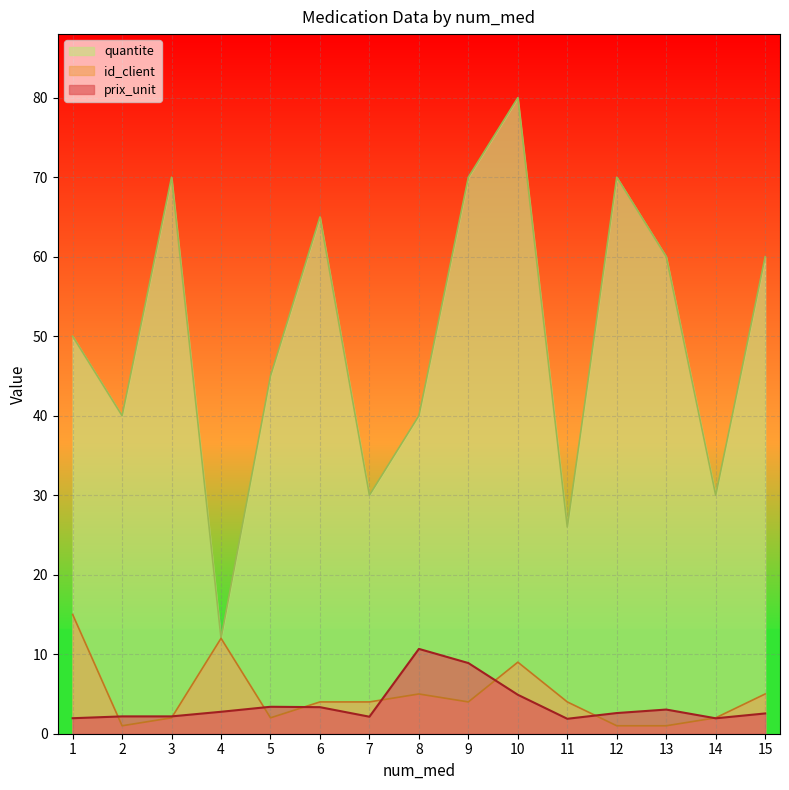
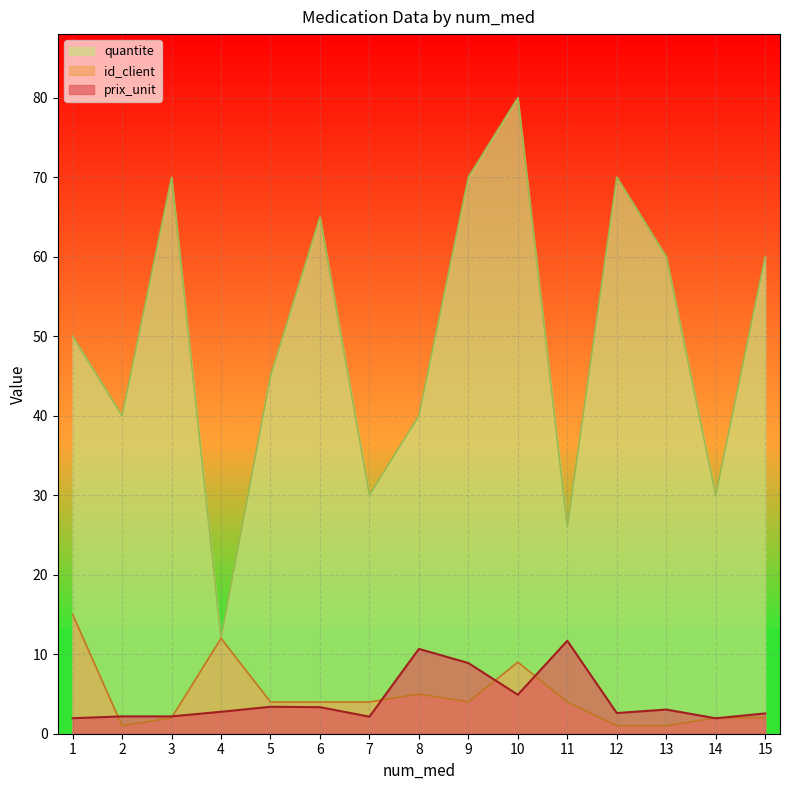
  {
    "quantite": {
      "1": 50,
      "2": 40,
      "3": 70,
      "5": 45,
      "6": 65,
      "7": 30,
      "8": 40,
      "9": 70,
      "10": 80,
      "11": 26,
      "12": 70,
      "13": 60,
      "14": 30,
      "15": 60
    },
    "id_client": {
      "1": 15,
      "2": 1,
-     "5": 2,
+     "5": 4,
      "6": 4,
      "7": 4,
      "8": 5,
      "9": 4,
      "10": 9,
      "11": 4,
      "12": 1,
      "13": 1,
-     "15": 5
+     "15": 2
    },
    "prix_unit": {
      "1": 2,
      "2": 2,
      "4": 3,
      "5": 3,
      "6": 3,
      "7": 2,
      "8": 11,
      "9": 9,
      "10": 5,
-     "11": 2,
+     "11": 12,
      "12": 3,
      "13": 3,
      "15": 3
    }
  }
